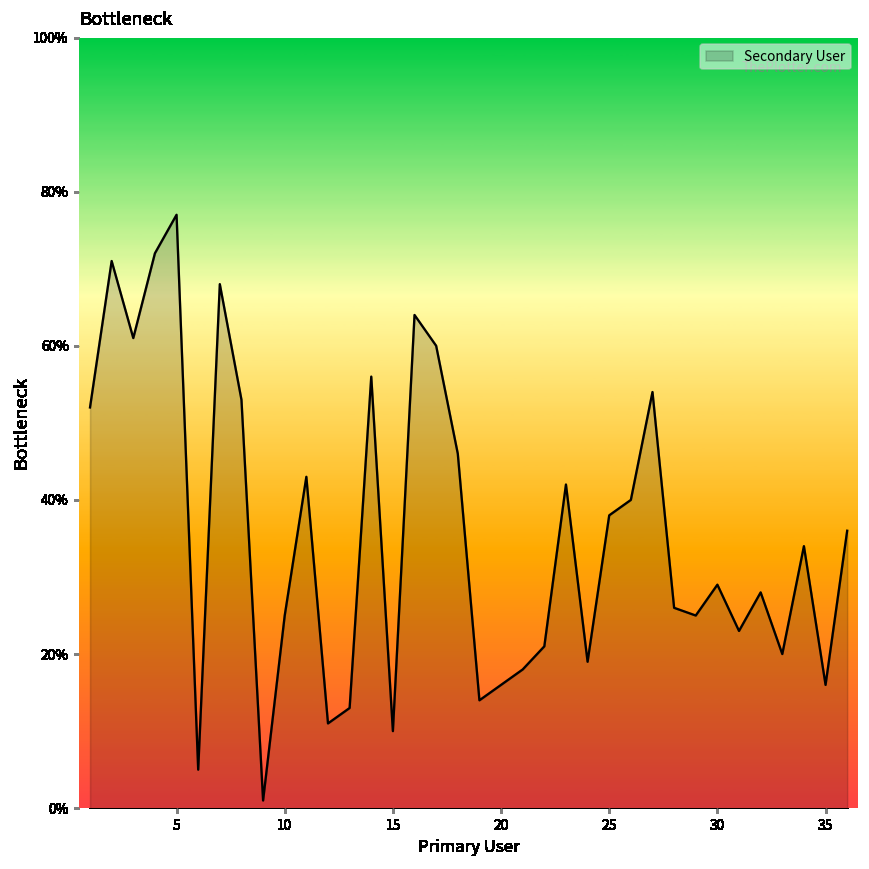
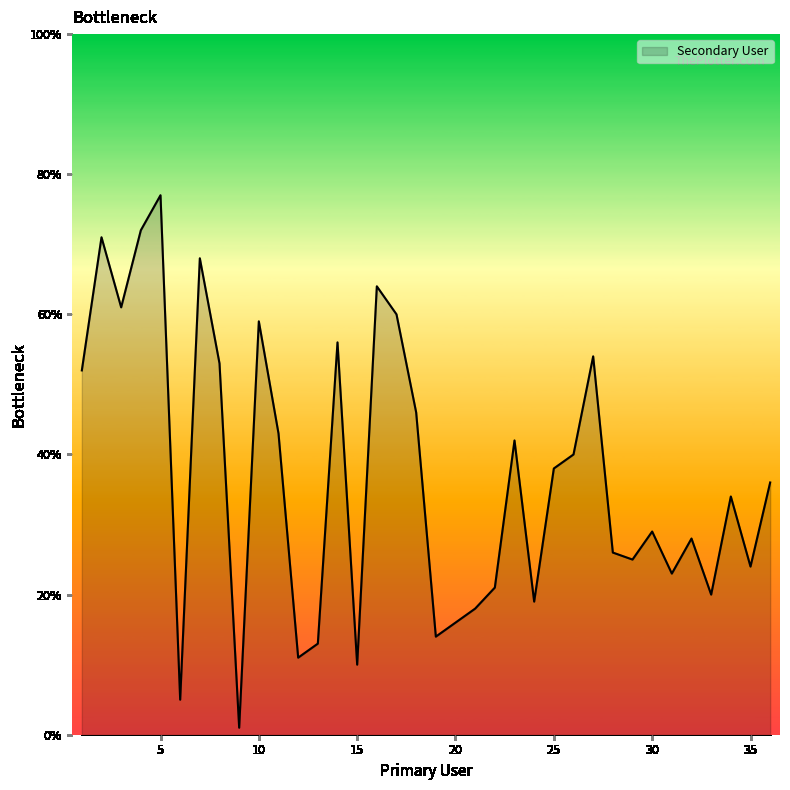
  {
    "5": "77%",
-   "10": "25%",
+   "10": "59%",
    "15": "10%",
    "20": "16%",
    "25": "38%",
    "30": "29%",
-   "35": "16%"
+   "35": "24%"
  }
